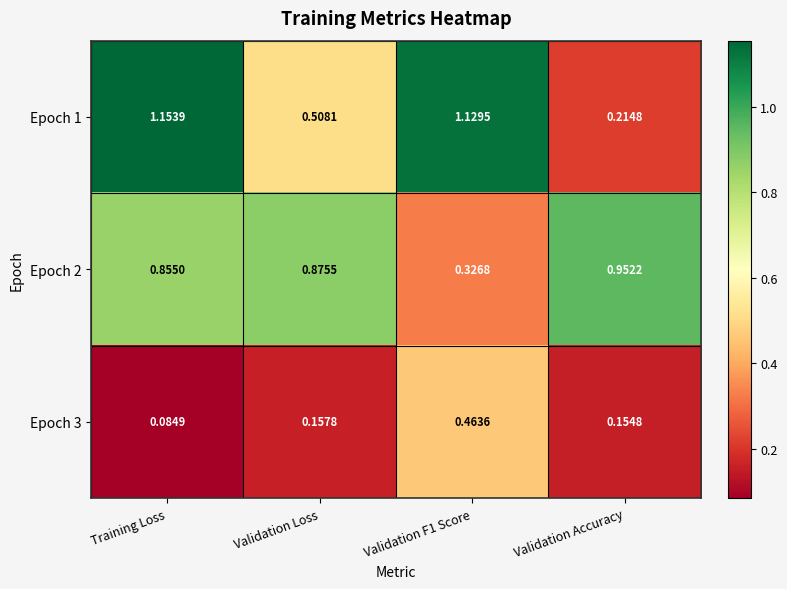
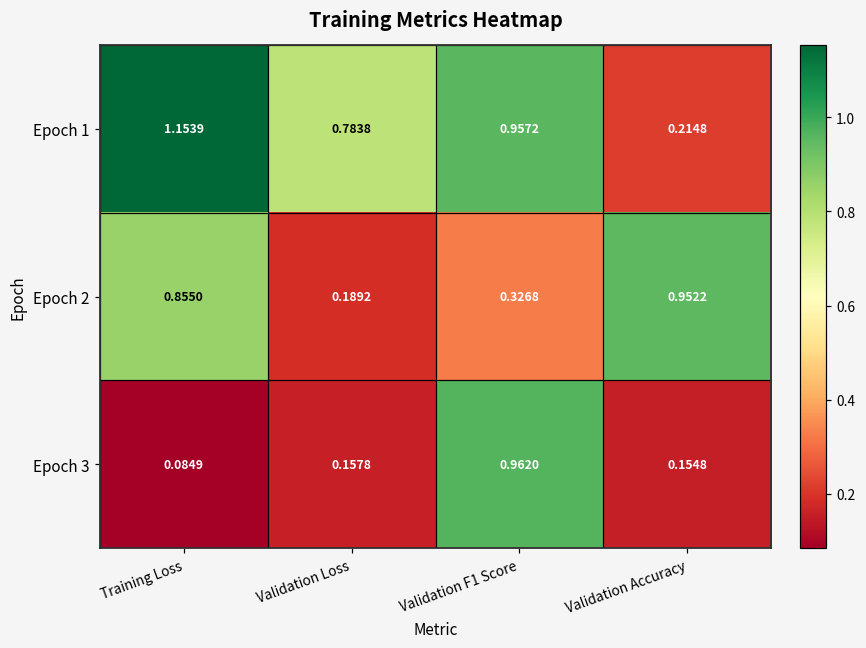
  {
    "Epoch 1": {
      "Training Loss": 1.1539,
-     "Validation Loss": 0.5081,
-     "Validation F1 Score": 1.1295,
+     "Validation Loss": 0.7838,
+     "Validation F1 Score": 0.9572,
      "Validation Accuracy": 0.2148
    },
    "Epoch 2": {
      "Training Loss": 0.8550,
-     "Validation Loss": 0.8755,
+     "Validation Loss": 0.1892,
      "Validation F1 Score": 0.3268,
      "Validation Accuracy": 0.9522
    },
    "Epoch 3": {
      "Training Loss": 0.0849,
      "Validation Loss": 0.1578,
-     "Validation F1 Score": 0.4636,
+     "Validation F1 Score": 0.9620,
      "Validation Accuracy": 0.1548
    }
  }
